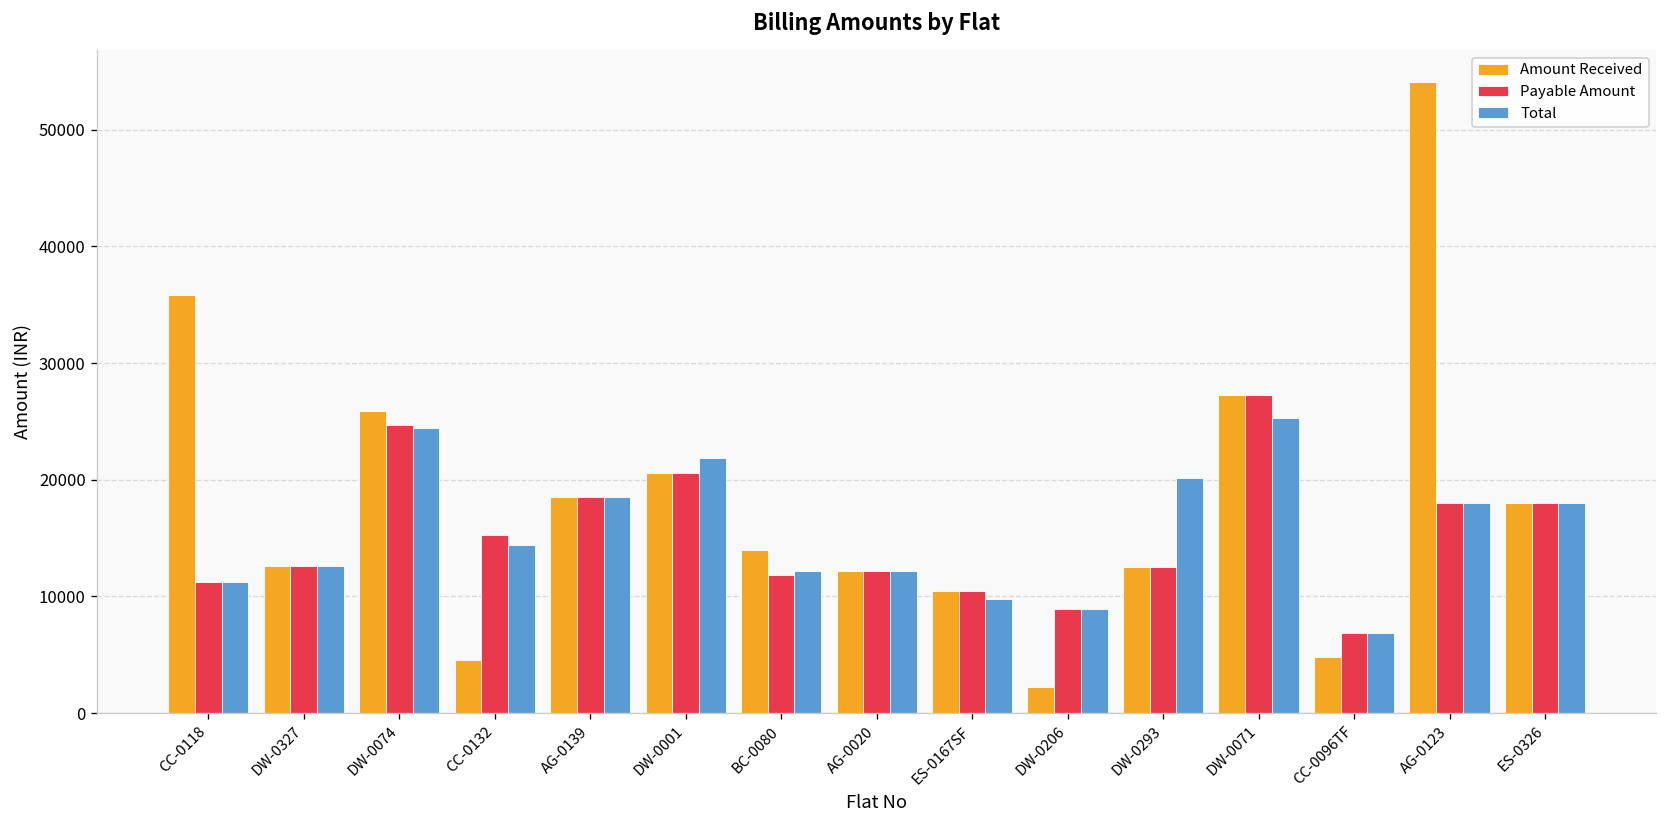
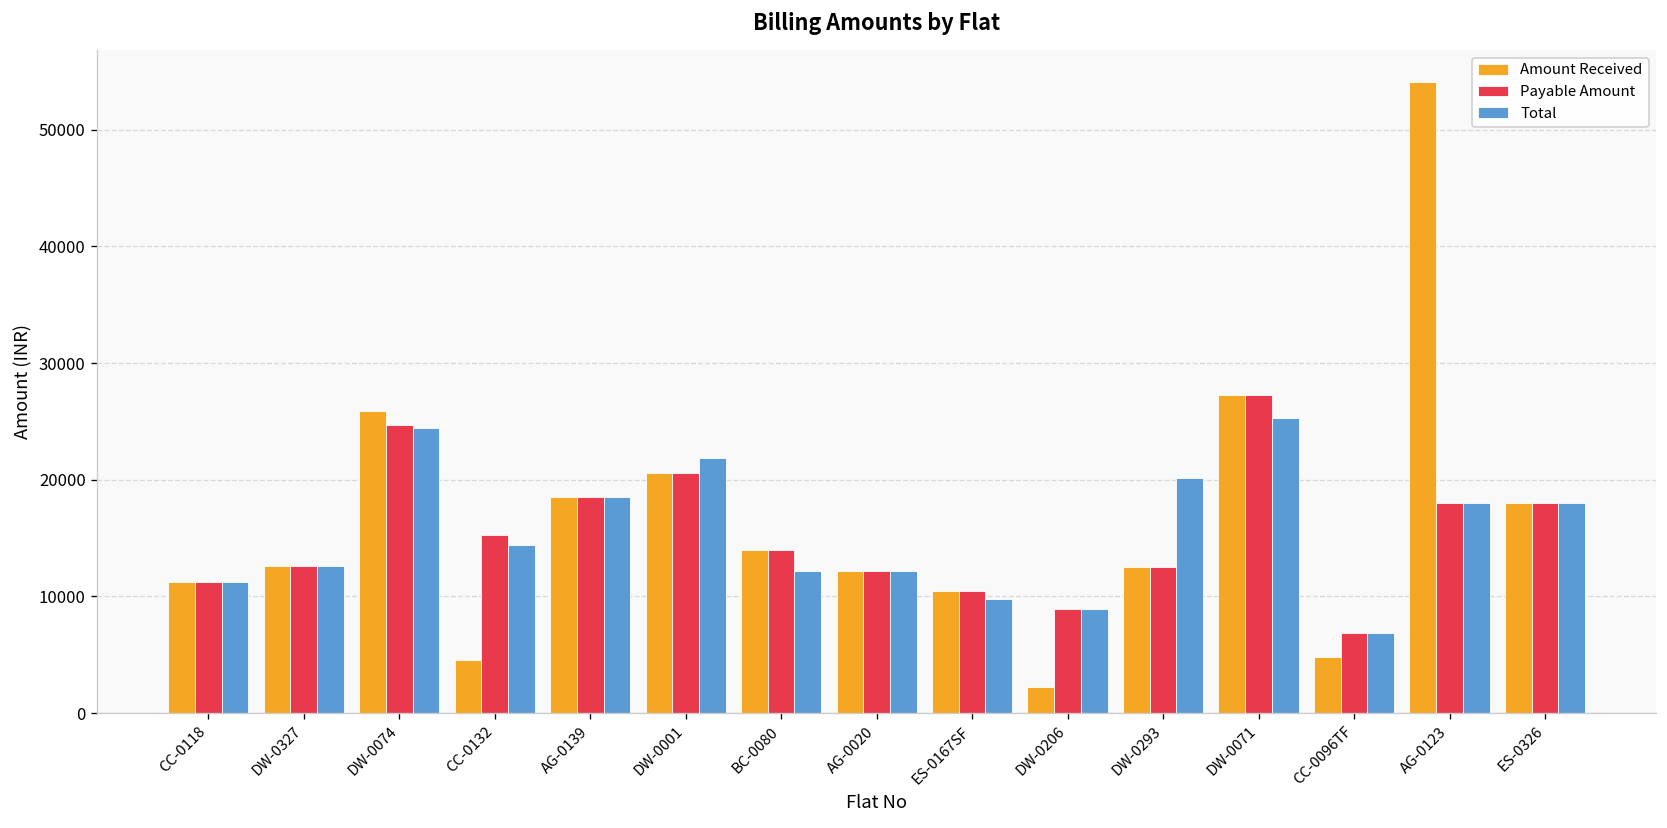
  {
    "Amount Received": {
-     "CC-0118": 36000,
+     "CC-0118": 11000,
      "DW-0327": 13000,
      "DW-0074": 26000,
      "CC-0132": 5000,
      "AG-0139": 19000,
      "DW-0001": 21000,
      "BC-0080": 14000,
      "AG-0020": 12000,
      "ES-0167SF": 10000,
      "DW-0206": 2000,
      "DW-0293": 13000,
      "DW-0071": 27000,
      "CC-0096TF": 5000,
      "AG-0123": 54000,
      "ES-0326": 18000
    },
    "Payable Amount": {
      "CC-0118": 11000,
      "DW-0327": 13000,
      "DW-0074": 25000,
      "CC-0132": 15000,
      "AG-0139": 19000,
      "DW-0001": 21000,
-     "BC-0080": 12000,
+     "BC-0080": 14000,
      "AG-0020": 12000,
      "ES-0167SF": 10000,
      "DW-0206": 9000,
      "DW-0293": 13000,
      "DW-0071": 27000,
      "CC-0096TF": 7000,
      "AG-0123": 18000,
      "ES-0326": 18000
    },
    "Total": {
      "CC-0118": 11000,
      "DW-0327": 13000,
      "DW-0074": 24000,
      "CC-0132": 14000,
      "AG-0139": 19000,
      "DW-0001": 22000,
      "BC-0080": 12000,
      "AG-0020": 12000,
      "ES-0167SF": 10000,
      "DW-0206": 9000,
      "DW-0293": 20000,
      "DW-0071": 25000,
      "CC-0096TF": 7000,
      "AG-0123": 18000,
      "ES-0326": 18000
    }
  }
